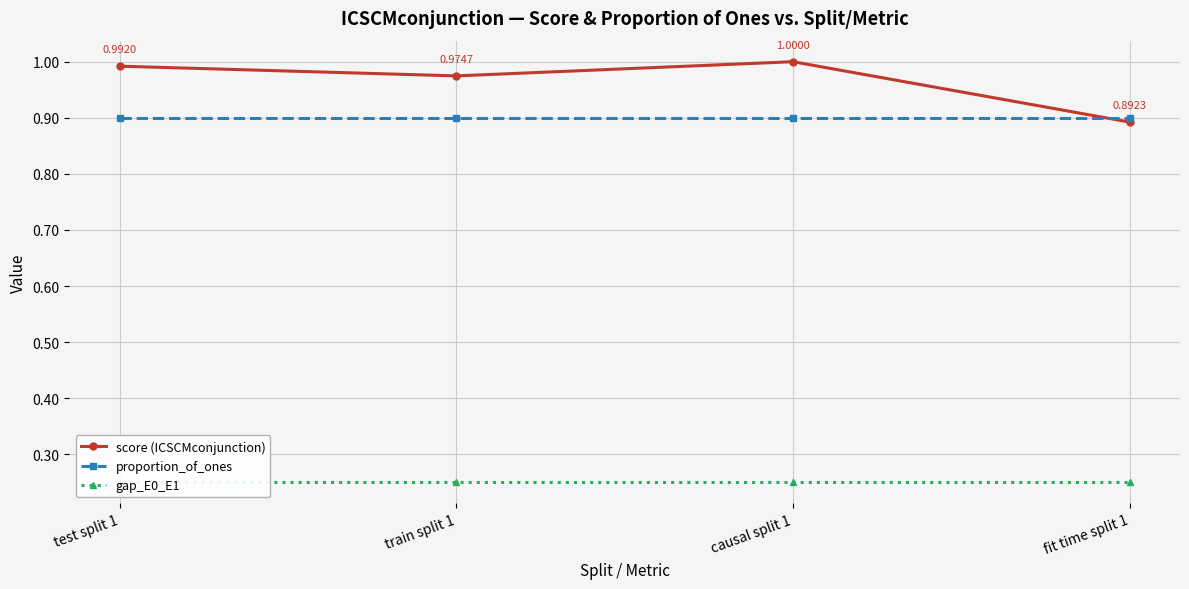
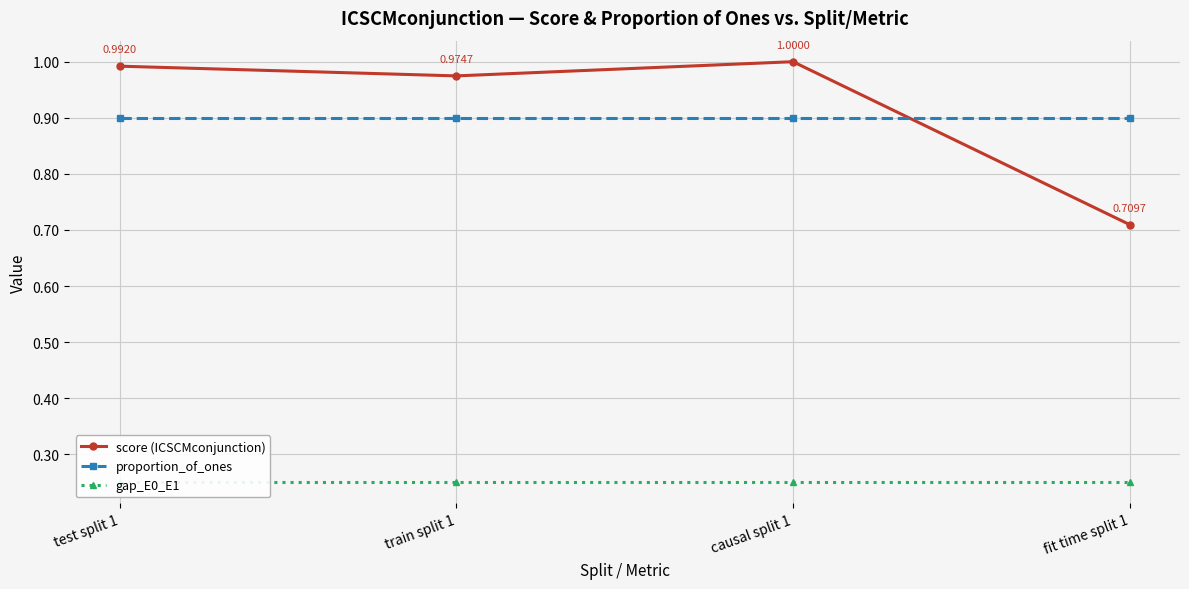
  {
    "score (ICSCMconjunction)": {
      "test split 1": 0.9920,
      "train split 1": 0.9747,
      "causal split 1": 1.0000,
-     "fit time split 1": 0.8923
+     "fit time split 1": 0.7097
    },
    "proportion_of_ones": {
      "test split 1": 0.90,
      "train split 1": 0.90,
      "causal split 1": 0.90,
      "fit time split 1": 0.90
    },
    "gap_E0_E1": {
      "train split 1": 0.25,
      "causal split 1": 0.25,
      "fit time split 1": 0.25
    }
  }
